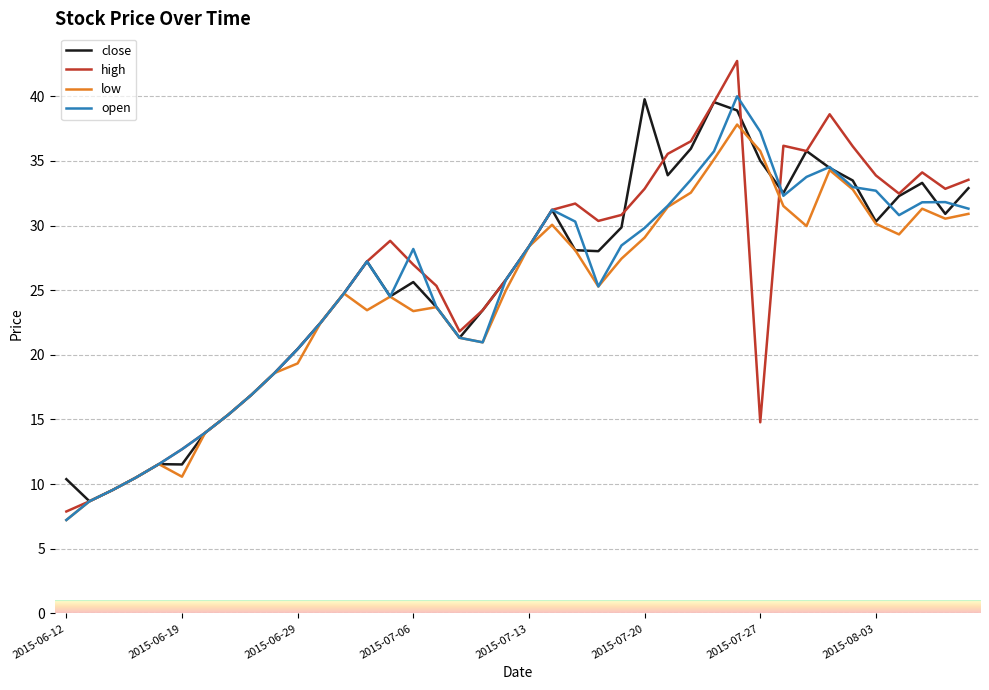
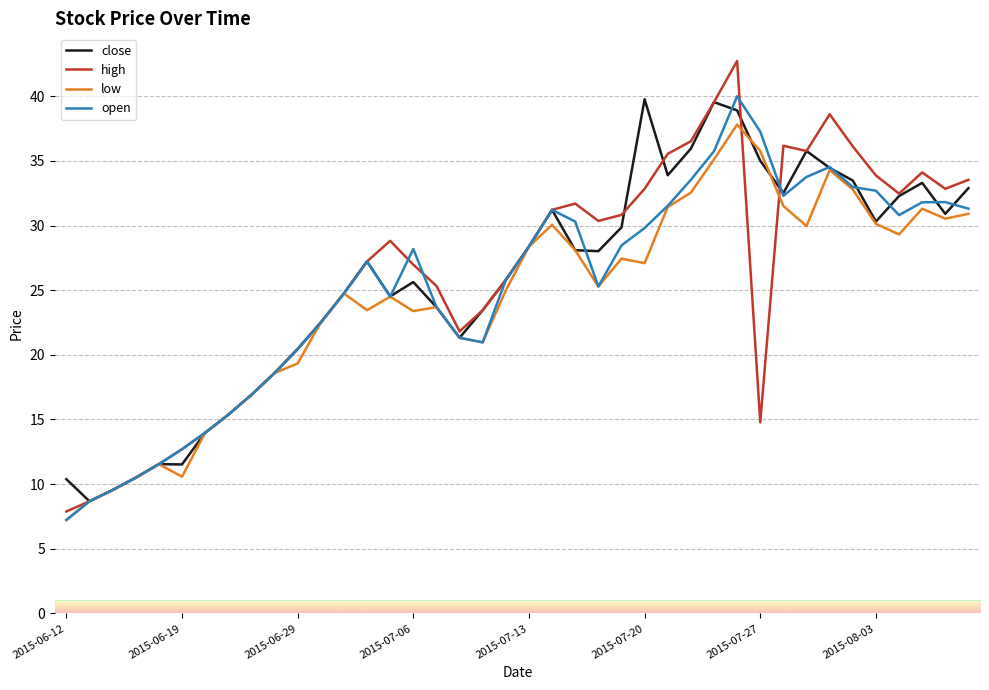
  {
    "close": {
      "2015-06-12": 10.4,
      "2015-06-19": 11.5,
      "2015-07-06": 25.6,
      "2015-07-20": 39.8,
      "2015-07-27": 35.0
    },
    "high": {
      "2015-06-12": 7.9,
      "2015-07-06": 27.0,
      "2015-07-20": 32.8,
      "2015-07-27": 14.8,
      "2015-08-03": 33.9
    },
    "low": {
      "2015-06-19": 10.6,
      "2015-06-29": 19.3,
      "2015-07-06": 23.4,
-     "2015-07-20": 29.1,
+     "2015-07-20": 27.1,
      "2015-07-27": 35.8
    },
    "open": {
      "2015-07-06": 28.2,
      "2015-07-20": 29.8,
      "2015-07-27": 37.3,
      "2015-08-03": 32.7
    }
  }
